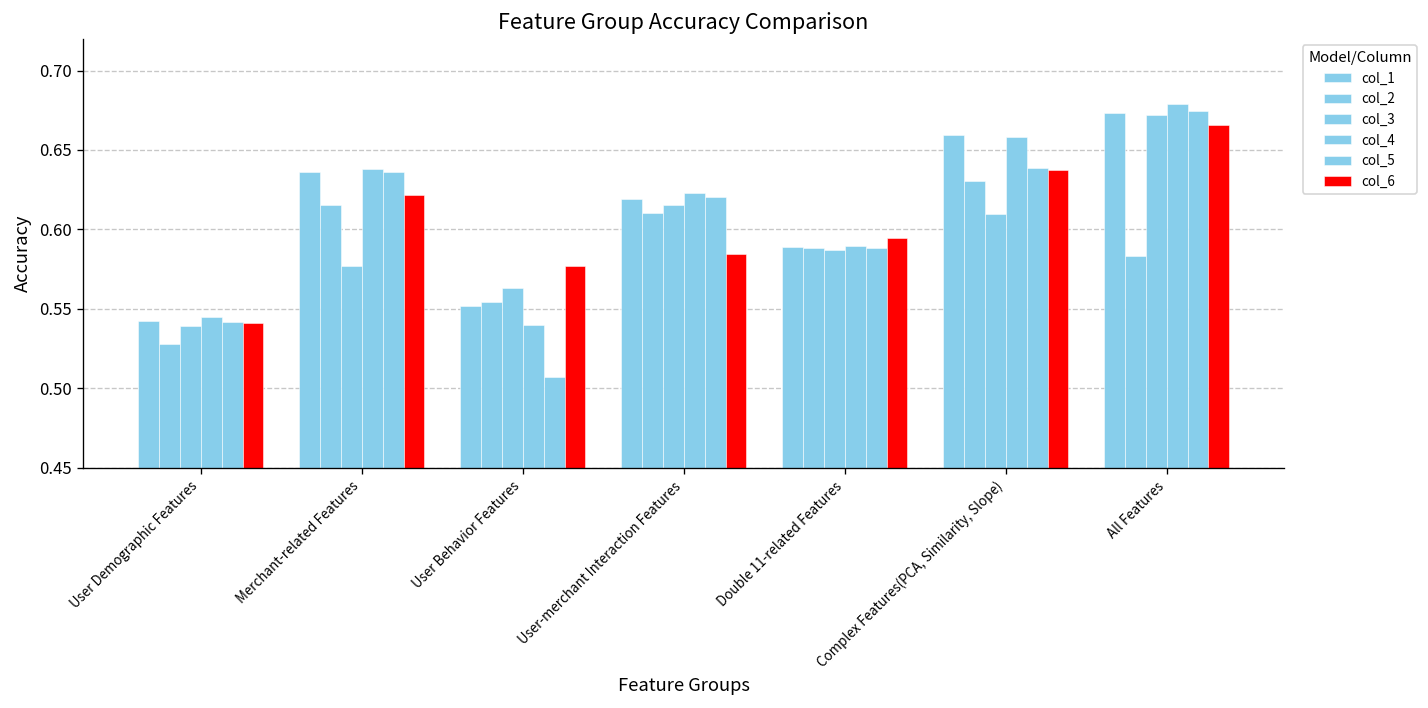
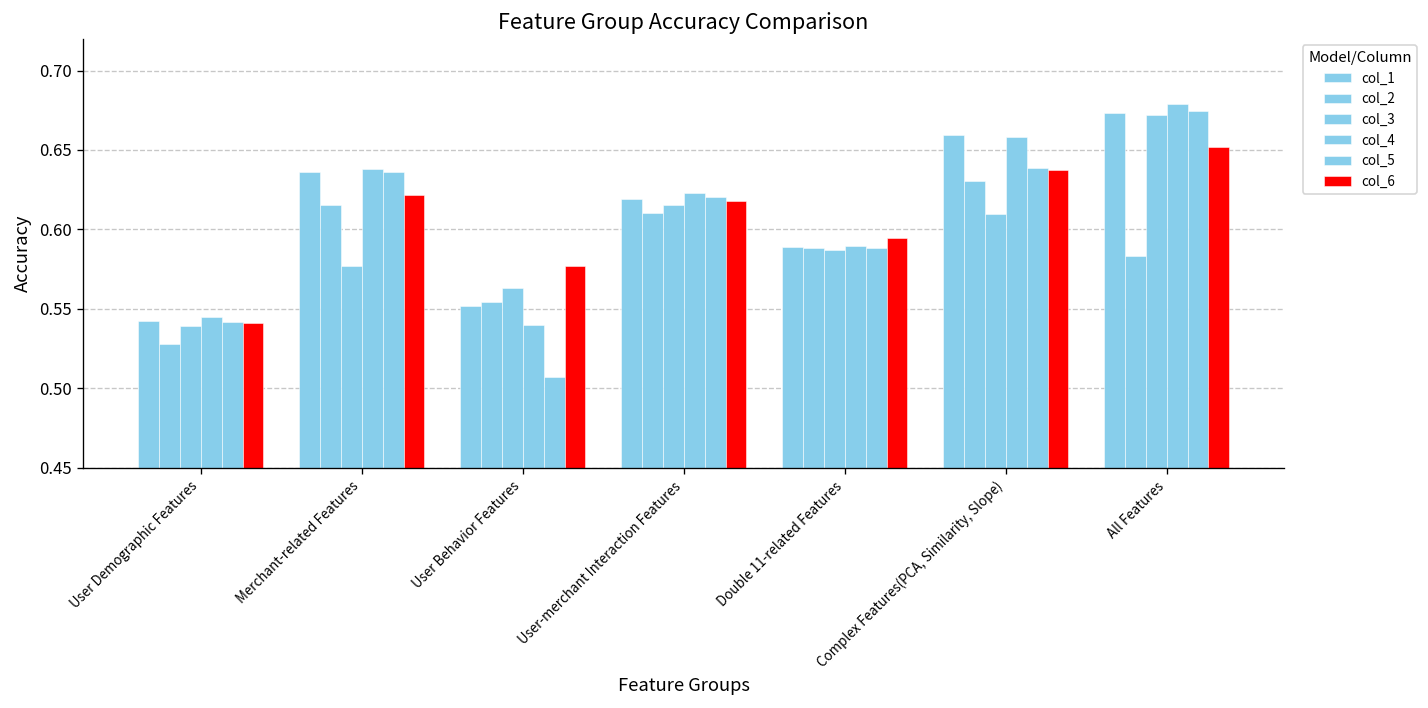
  {
    "col_6": {
      "User Demographic Features": 0.541,
      "Merchant-related Features": 0.622,
      "User Behavior Features": 0.577,
-     "User-merchant Interaction Features": 0.585,
+     "User-merchant Interaction Features": 0.618,
      "Double 11-related Features": 0.595,
      "Complex Features(PCA, Similarity, Slope)": 0.638,
-     "All Features": 0.666
+     "All Features": 0.652
    }
  }
